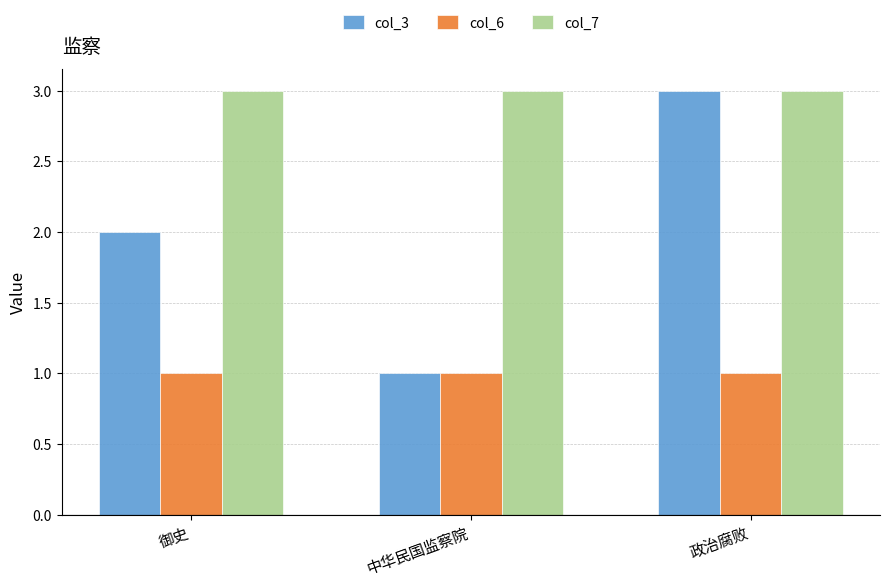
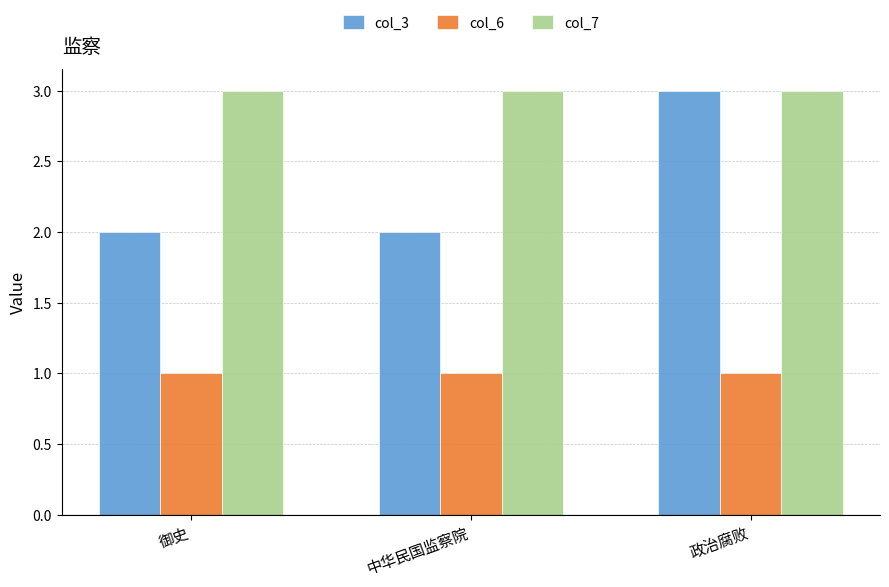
  {
    "col_3": {
      "御史": 2,
-     "中华民国监察院": 1,
+     "中华民国监察院": 2,
      "政治腐败": 3
    },
    "col_6": {
      "御史": 1,
      "中华民国监察院": 1,
      "政治腐败": 1
    },
    "col_7": {
      "御史": 3,
      "中华民国监察院": 3,
      "政治腐败": 3
    }
  }
